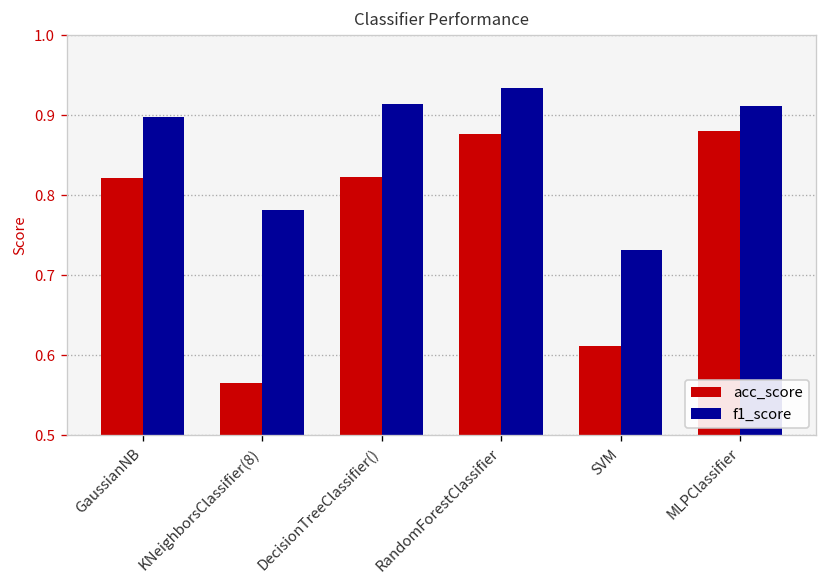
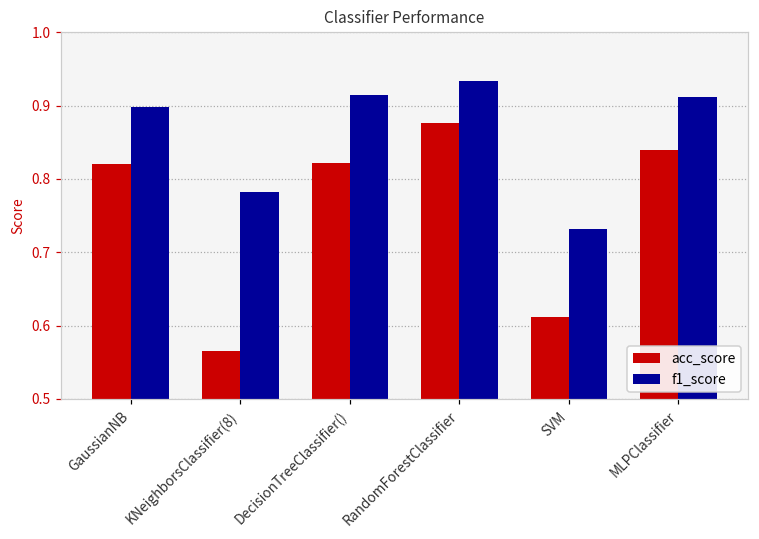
  {
    "acc_score": {
      "GaussianNB": 0.82,
      "KNeighborsClassifier(8)": 0.57,
      "DecisionTreeClassifier()": 0.82,
      "RandomForestClassifier": 0.88,
      "SVM": 0.61,
-     "MLPClassifier": 0.88
+     "MLPClassifier": 0.84
    },
    "f1_score": {
      "GaussianNB": 0.90,
      "KNeighborsClassifier(8)": 0.78,
      "DecisionTreeClassifier()": 0.91,
      "RandomForestClassifier": 0.93,
      "SVM": 0.73,
      "MLPClassifier": 0.91
    }
  }
